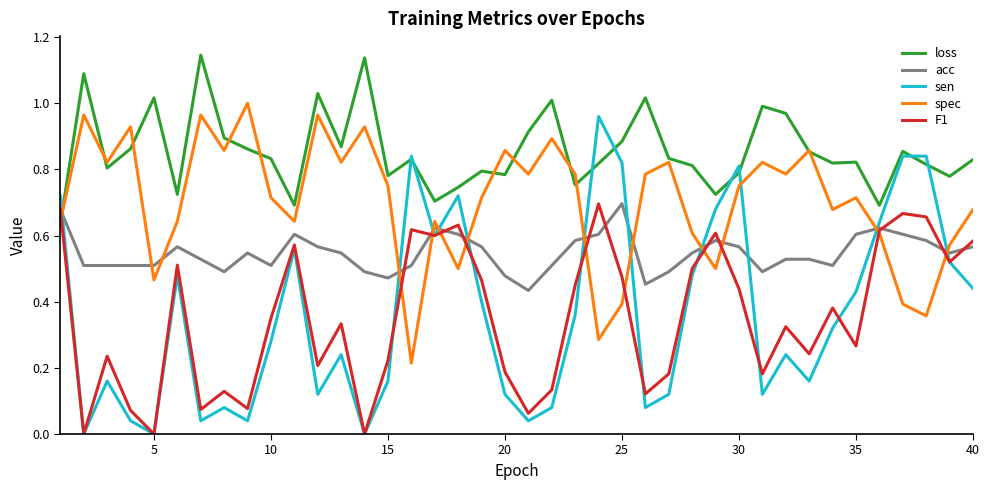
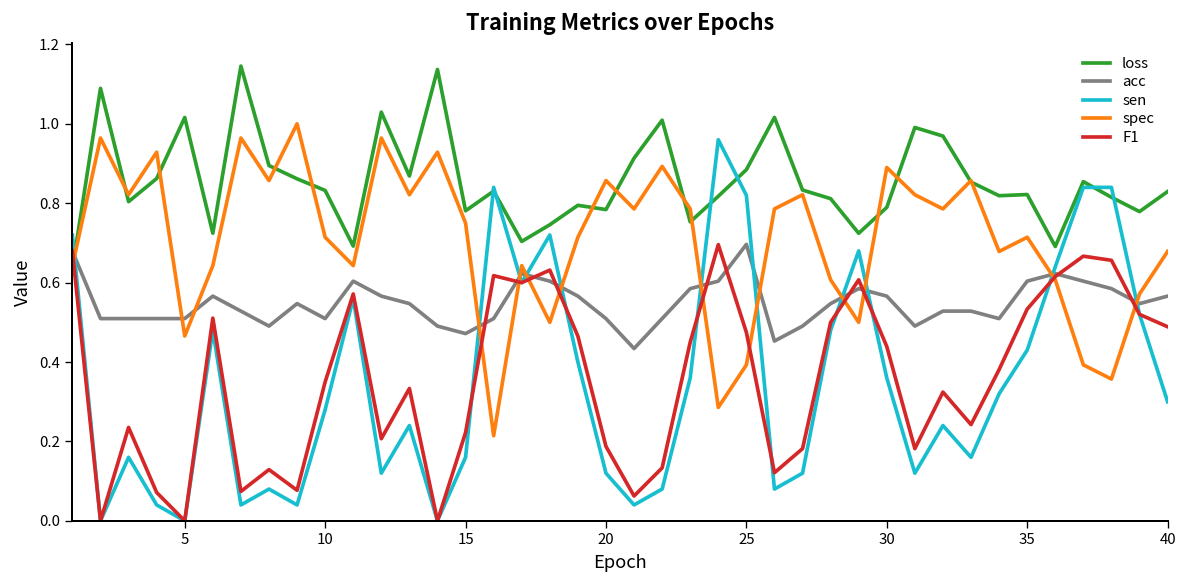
  {
    "loss": {
      "5": 1.02,
      "10": 0.83,
      "15": 0.78,
      "20": 0.78,
      "25": 0.88,
      "30": 0.79,
      "35": 0.82,
      "40": 0.83
    },
    "acc": {
      "5": 0.51,
      "10": 0.51,
      "15": 0.47,
-     "20": 0.48,
+     "20": 0.51,
      "25": 0.70,
      "30": 0.57,
      "35": 0.60,
      "40": 0.57
    },
    "sen": {
      "10": 0.28,
      "15": 0.16,
      "20": 0.12,
      "25": 0.82,
-     "30": 0.81,
+     "30": 0.36,
      "35": 0.43,
-     "40": 0.44
+     "40": 0.30
    },
    "spec": {
      "5": 0.47,
      "10": 0.71,
      "15": 0.75,
      "20": 0.86,
      "25": 0.39,
-     "30": 0.75,
+     "30": 0.89,
      "35": 0.71,
      "40": 0.68
    },
    "F1": {
      "10": 0.35,
      "15": 0.22,
      "20": 0.19,
      "25": 0.47,
      "30": 0.44,
-     "35": 0.27,
-     "40": 0.58
+     "35": 0.53,
+     "40": 0.49
    }
  }
